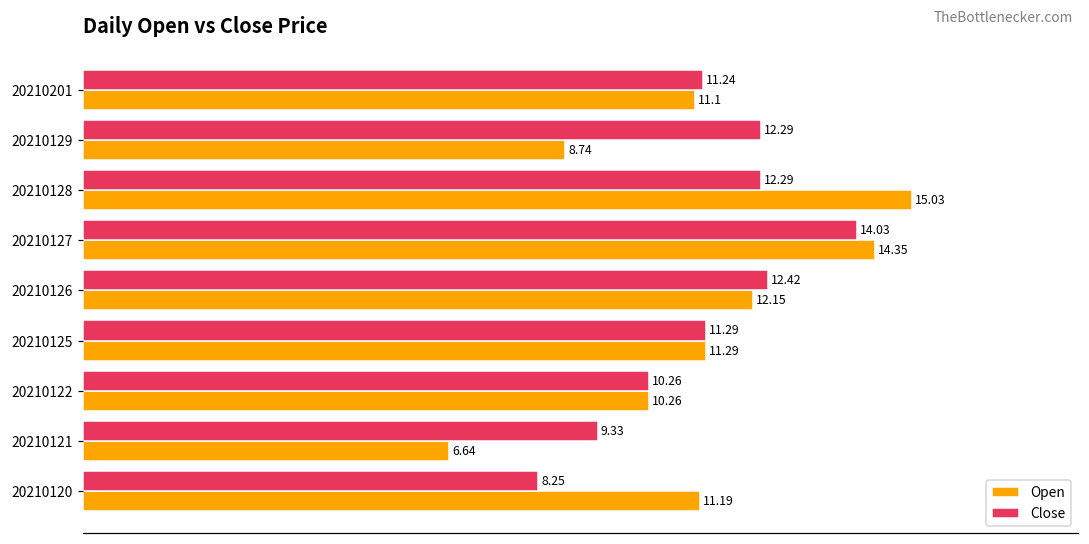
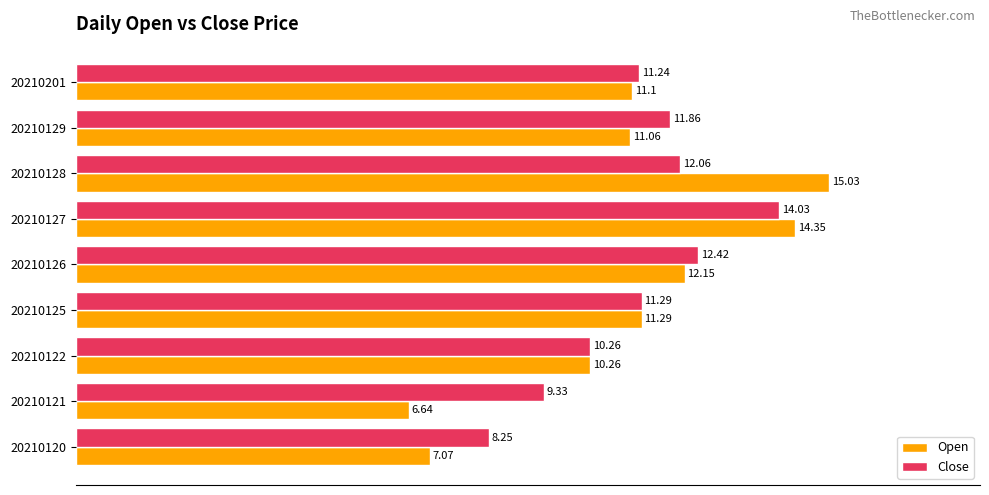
  {
    "Open": {
      "20210201": 11.1,
-     "20210129": 8.74,
+     "20210129": 11.06,
      "20210128": 15.03,
      "20210127": 14.35,
      "20210126": 12.15,
      "20210125": 11.29,
      "20210122": 10.26,
      "20210121": 6.64,
-     "20210120": 11.19
+     "20210120": 7.07
    },
    "Close": {
      "20210201": 11.24,
-     "20210129": 12.29,
-     "20210128": 12.29,
+     "20210129": 11.86,
+     "20210128": 12.06,
      "20210127": 14.03,
      "20210126": 12.42,
      "20210125": 11.29,
      "20210122": 10.26,
      "20210121": 9.33,
      "20210120": 8.25
    }
  }
